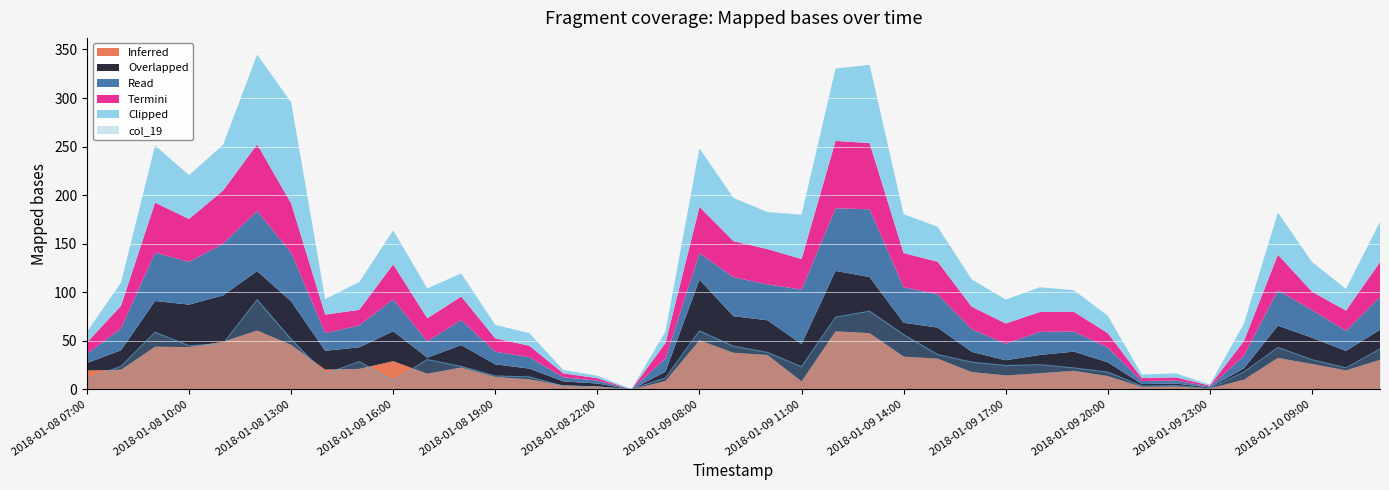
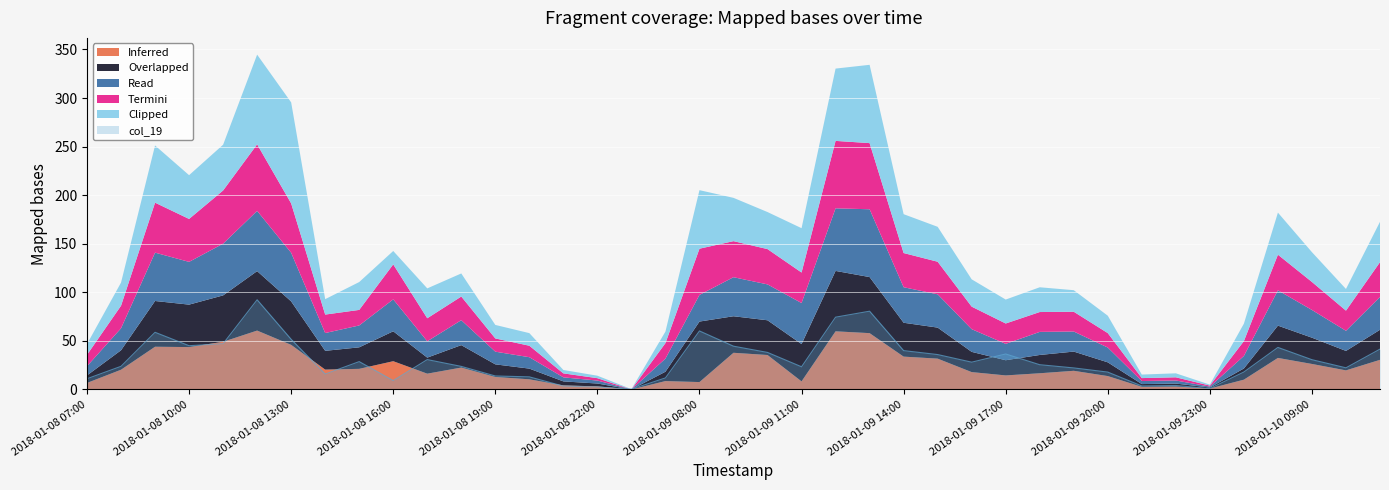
  {
    "Inferred": {
-     "2018-01-08 07:00": 20,
+     "2018-01-08 07:00": 10,
      "2018-01-08 13:00": 50,
      "2018-01-08 16:00": 30,
-     "2018-01-09 08:00": 50,
+     "2018-01-09 08:00": 10,
      "2018-01-09 11:00": 10,
      "2018-01-09 14:00": 30,
      "2018-01-09 17:00": 10,
      "2018-01-09 20:00": 10,
      "2018-01-10 09:00": 30
    },
    "Overlapped": {
      "2018-01-08 07:00": 10,
      "2018-01-08 10:00": 40,
      "2018-01-08 13:00": 40,
      "2018-01-08 16:00": 30,
      "2018-01-08 19:00": 10,
      "2018-01-08 22:00": 0,
      "2018-01-09 08:00": 60,
      "2018-01-09 11:00": 40,
      "2018-01-09 14:00": 30,
      "2018-01-09 17:00": 20,
      "2018-01-09 20:00": 10,
      "2018-01-10 09:00": 30
    },
    "Read": {
      "2018-01-08 07:00": 10,
      "2018-01-08 10:00": 40,
      "2018-01-08 13:00": 50,
      "2018-01-08 16:00": 30,
      "2018-01-08 19:00": 10,
      "2018-01-09 08:00": 30,
-     "2018-01-09 11:00": 60,
+     "2018-01-09 11:00": 40,
      "2018-01-09 14:00": 40,
      "2018-01-09 17:00": 20,
      "2018-01-09 20:00": 20,
      "2018-01-10 09:00": 30
    },
    "Termini": {
      "2018-01-08 07:00": 10,
      "2018-01-08 10:00": 40,
      "2018-01-08 13:00": 50,
      "2018-01-08 16:00": 40,
      "2018-01-08 19:00": 10,
      "2018-01-09 08:00": 50,
      "2018-01-09 11:00": 30,
      "2018-01-09 14:00": 40,
      "2018-01-09 17:00": 20,
      "2018-01-09 20:00": 10,
-     "2018-01-10 09:00": 20
+     "2018-01-10 09:00": 30
    },
    "Clipped": {
      "2018-01-08 07:00": 10,
      "2018-01-08 10:00": 50,
      "2018-01-08 13:00": 100,
-     "2018-01-08 16:00": 40,
+     "2018-01-08 16:00": 10,
      "2018-01-08 19:00": 10,
      "2018-01-09 08:00": 60,
      "2018-01-09 11:00": 50,
      "2018-01-09 14:00": 40,
      "2018-01-09 17:00": 20,
      "2018-01-09 20:00": 20,
      "2018-01-10 09:00": 30
    },
    "col_19": {
      "2018-01-08 07:00": 10,
      "2018-01-08 13:00": 50,
      "2018-01-08 16:00": 10,
      "2018-01-09 08:00": 60,
      "2018-01-09 11:00": 20,
-     "2018-01-09 14:00": 60,
-     "2018-01-09 17:00": 20,
+     "2018-01-09 14:00": 40,
+     "2018-01-09 17:00": 40,
      "2018-01-09 20:00": 20,
      "2018-01-10 09:00": 30
    }
  }
